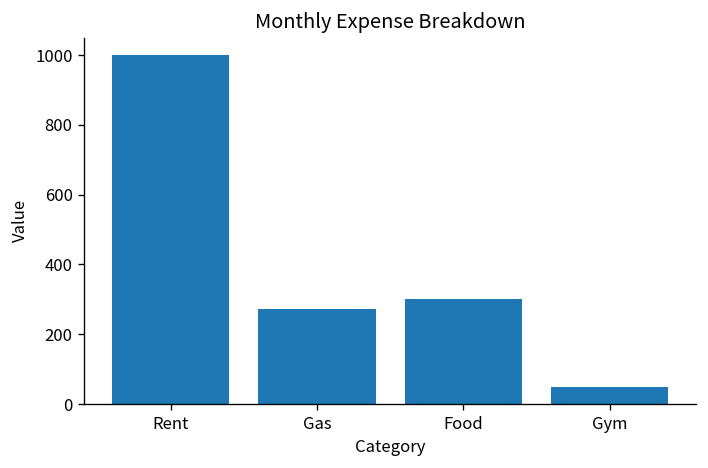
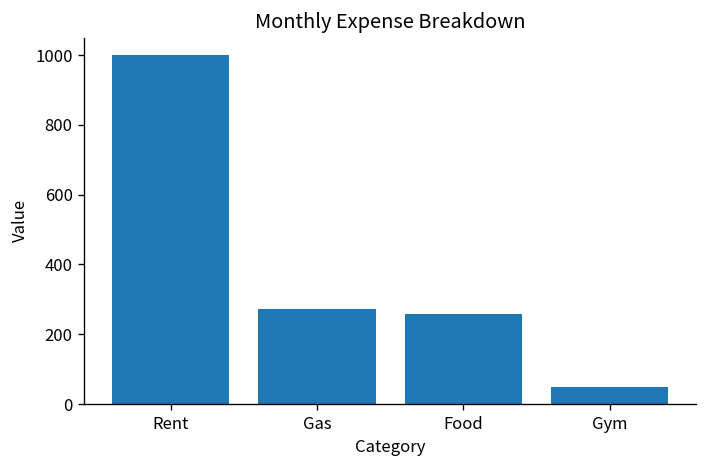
  {
    "Rent": 1000,
    "Gas": 270,
-   "Food": 300,
+   "Food": 260,
    "Gym": 50
  }
